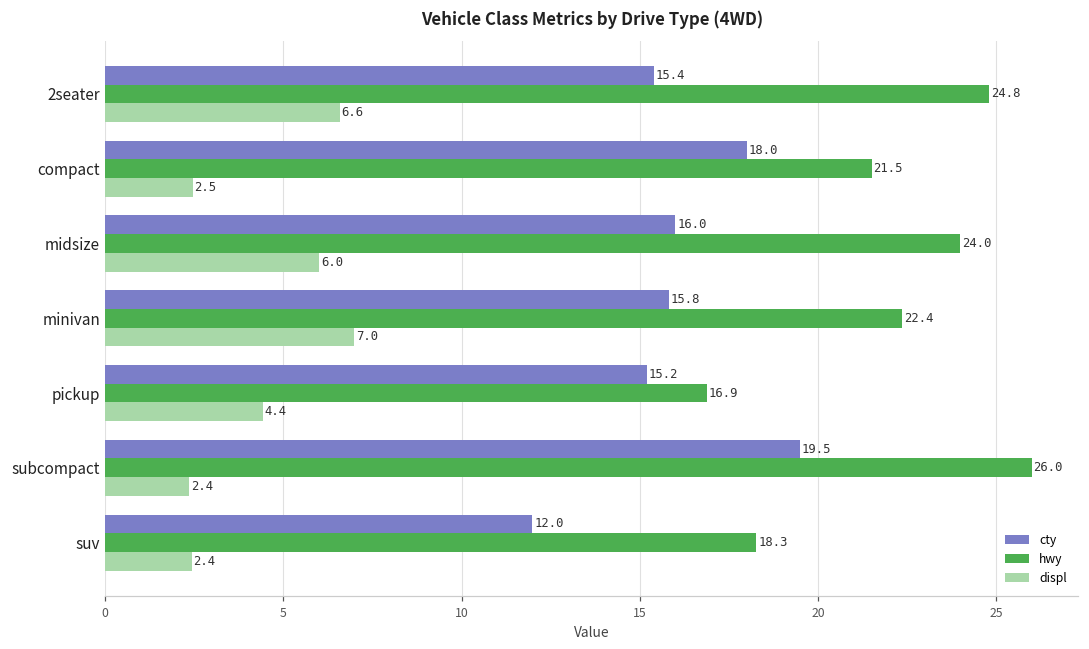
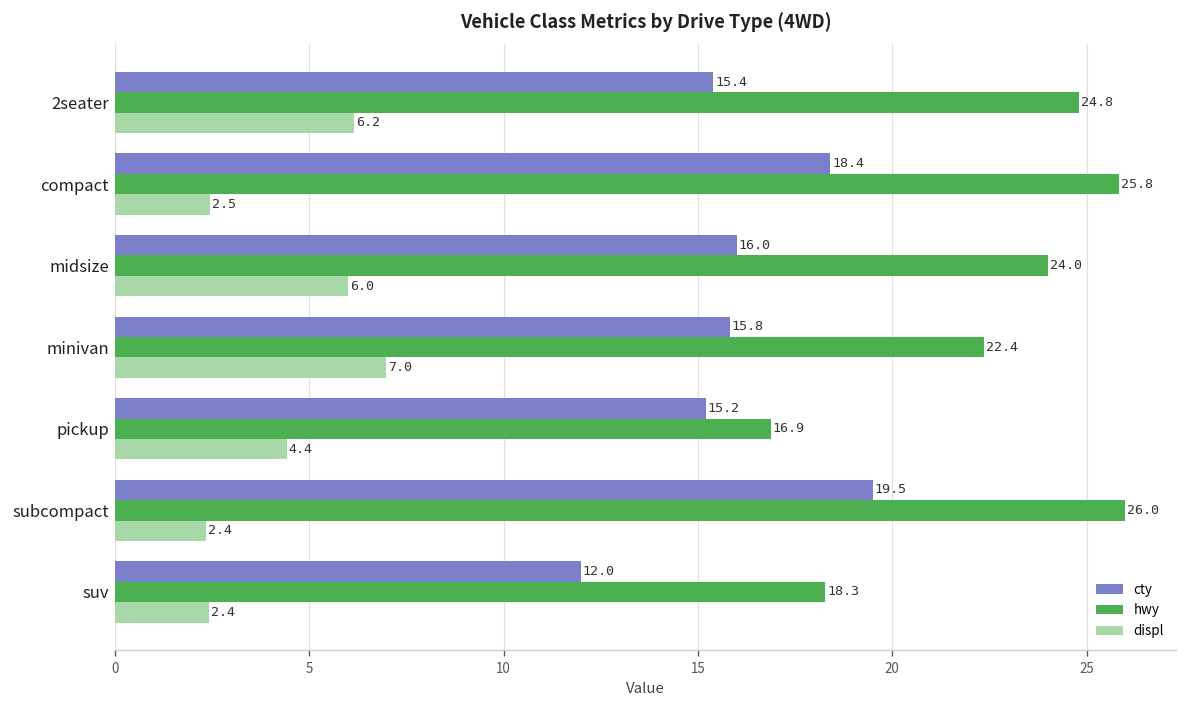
  {
    "cty": {
      "2seater": 15.4,
-     "compact": 18.0,
+     "compact": 18.4,
      "midsize": 16.0,
      "minivan": 15.8,
      "pickup": 15.2,
      "subcompact": 19.5,
      "suv": 12.0
    },
    "hwy": {
      "2seater": 24.8,
-     "compact": 21.5,
+     "compact": 25.8,
      "midsize": 24.0,
      "minivan": 22.4,
      "pickup": 16.9,
      "subcompact": 26.0,
      "suv": 18.3
    },
    "displ": {
-     "2seater": 6.6,
+     "2seater": 6.2,
      "compact": 2.5,
      "midsize": 6.0,
      "minivan": 7.0,
      "pickup": 4.4,
      "subcompact": 2.4,
      "suv": 2.4
    }
  }
